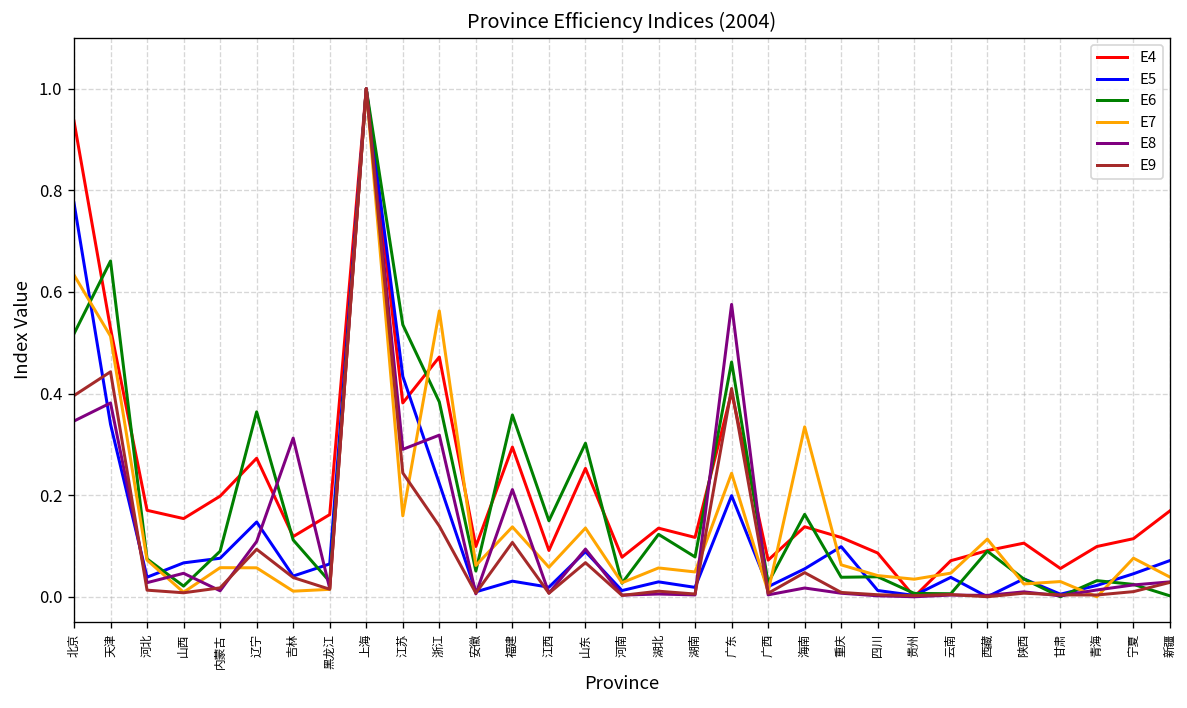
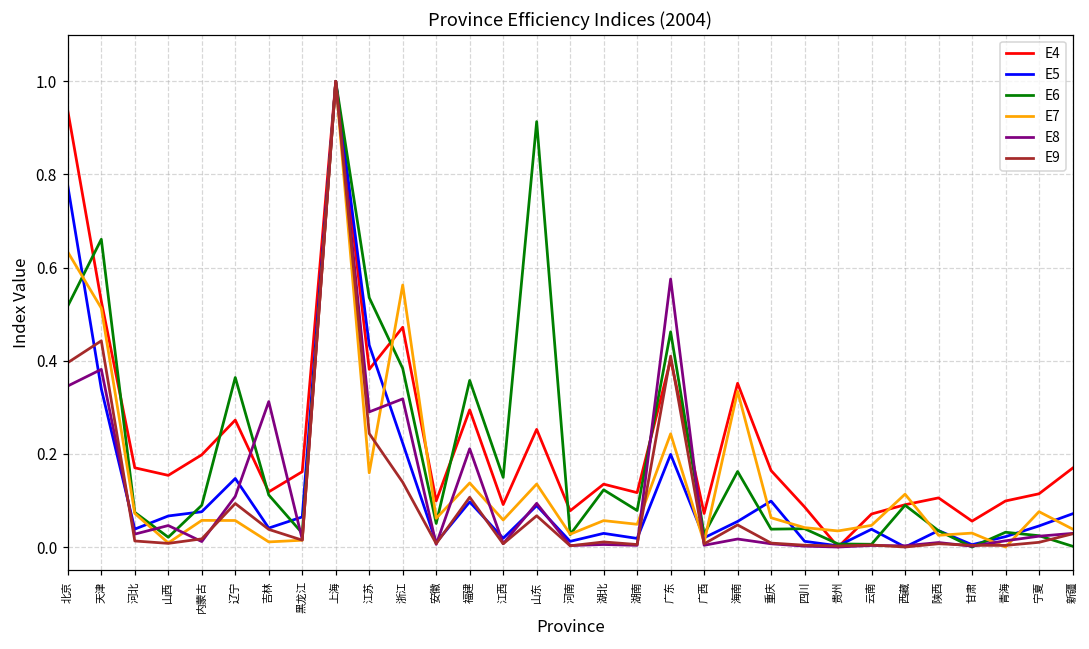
  {
    "E4": {
      "北京": 0.94,
      "天津": 0.53,
      "河北": 0.17,
      "山西": 0.15,
      "内蒙古": 0.20,
      "辽宁": 0.27,
      "吉林": 0.12,
      "黑龙江": 0.16,
      "江苏": 0.38,
      "浙江": 0.47,
      "安徽": 0.10,
      "福建": 0.29,
      "江西": 0.09,
      "山东": 0.25,
      "河南": 0.08,
      "湖北": 0.14,
      "湖南": 0.12,
      "广东": 0.40,
      "广西": 0.07,
-     "海南": 0.14,
-     "重庆": 0.12,
+     "海南": 0.35,
+     "重庆": 0.16,
      "四川": 0.09,
      "云南": 0.07,
      "陕西": 0.11,
      "甘肃": 0.06,
      "青海": 0.10,
      "宁夏": 0.11,
      "新疆": 0.17
    },
    "E5": {
      "北京": 0.78,
      "天津": 0.34,
      "河北": 0.04,
      "山西": 0.07,
      "内蒙古": 0.08,
      "辽宁": 0.15,
      "黑龙江": 0.06,
      "江苏": 0.43,
      "浙江": 0.22,
-     "福建": 0.03,
+     "福建": 0.10,
      "江西": 0.02,
      "河南": 0.01,
      "湖北": 0.03,
      "湖南": 0.02,
      "广东": 0.20,
      "广西": 0.02,
      "海南": 0.05,
      "重庆": 0.10,
      "四川": 0.01,
      "云南": 0.04,
      "青海": 0.02,
      "宁夏": 0.05,
      "新疆": 0.07
    },
    "E6": {
      "北京": 0.52,
      "天津": 0.66,
      "山西": 0.02,
      "内蒙古": 0.09,
      "辽宁": 0.36,
      "吉林": 0.11,
      "黑龙江": 0.03,
      "江苏": 0.54,
      "浙江": 0.38,
      "安徽": 0.05,
      "福建": 0.36,
      "江西": 0.15,
-     "山东": 0.30,
+     "山东": 0.91,
      "湖北": 0.12,
      "湖南": 0.08,
      "广东": 0.46,
      "广西": 0.03,
      "海南": 0.16,
      "重庆": 0.04,
      "青海": 0.03,
      "新疆": 0.00
    },
    "E7": {
      "北京": 0.63,
      "天津": 0.51,
      "内蒙古": 0.06,
      "辽宁": 0.06,
      "吉林": 0.01,
      "江苏": 0.16,
      "浙江": 0.56,
      "安徽": 0.06,
      "福建": 0.14,
      "江西": 0.06,
      "山东": 0.14,
      "湖北": 0.06,
      "湖南": 0.05,
      "广东": 0.24,
      "海南": 0.33,
      "重庆": 0.06,
      "贵州": 0.03,
      "云南": 0.05,
      "西藏": 0.11,
      "陕西": 0.03,
      "甘肃": 0.03,
      "宁夏": 0.08,
      "新疆": 0.04
    },
    "E8": {
      "北京": 0.35,
      "天津": 0.38,
      "河北": 0.03,
      "山西": 0.05,
      "辽宁": 0.11,
      "吉林": 0.31,
      "江苏": 0.29,
      "浙江": 0.32,
      "福建": 0.21,
      "广东": 0.58,
      "海南": 0.02,
      "青海": 0.01
    },
    "E9": {
      "北京": 0.40,
      "天津": 0.44,
      "河北": 0.01,
      "辽宁": 0.09,
      "江苏": 0.24,
      "浙江": 0.14,
      "福建": 0.11,
      "山东": 0.07,
      "广东": 0.41,
      "海南": 0.05,
      "宁夏": 0.01
    }
  }
